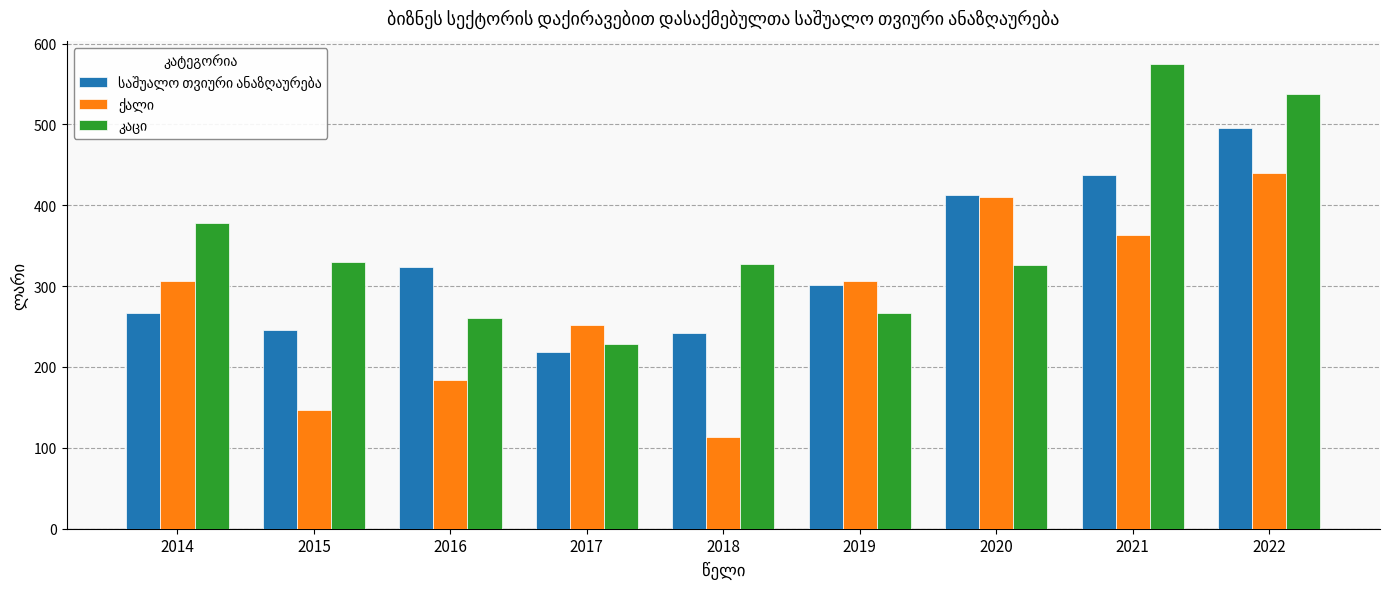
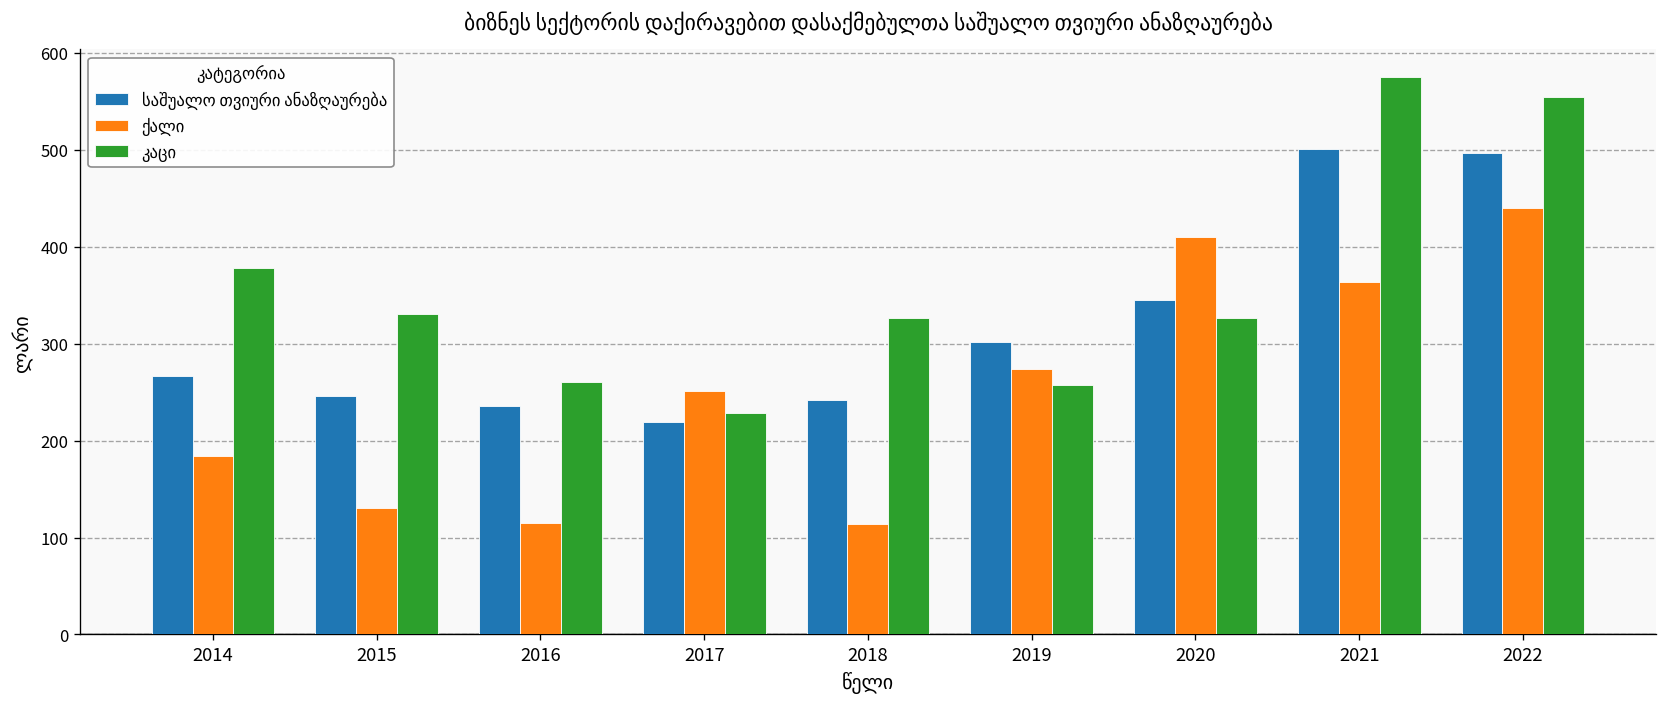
  {
    "საშუალო თვიური ანაზღაურება": {
      "2014": 270,
      "2015": 250,
-     "2016": 320,
+     "2016": 240,
      "2017": 220,
      "2018": 240,
      "2019": 300,
-     "2020": 410,
-     "2021": 440,
+     "2020": 350,
+     "2021": 500,
      "2022": 500
    },
    "ქალი": {
-     "2014": 310,
-     "2015": 150,
-     "2016": 180,
+     "2014": 180,
+     "2015": 130,
+     "2016": 110,
      "2017": 250,
      "2018": 110,
-     "2019": 310,
+     "2019": 270,
      "2020": 410,
      "2021": 360,
      "2022": 440
    },
    "კაცი": {
      "2014": 380,
      "2015": 330,
      "2016": 260,
      "2017": 230,
      "2018": 330,
-     "2019": 270,
+     "2019": 260,
      "2020": 330,
      "2021": 570,
-     "2022": 540
+     "2022": 550
    }
  }
